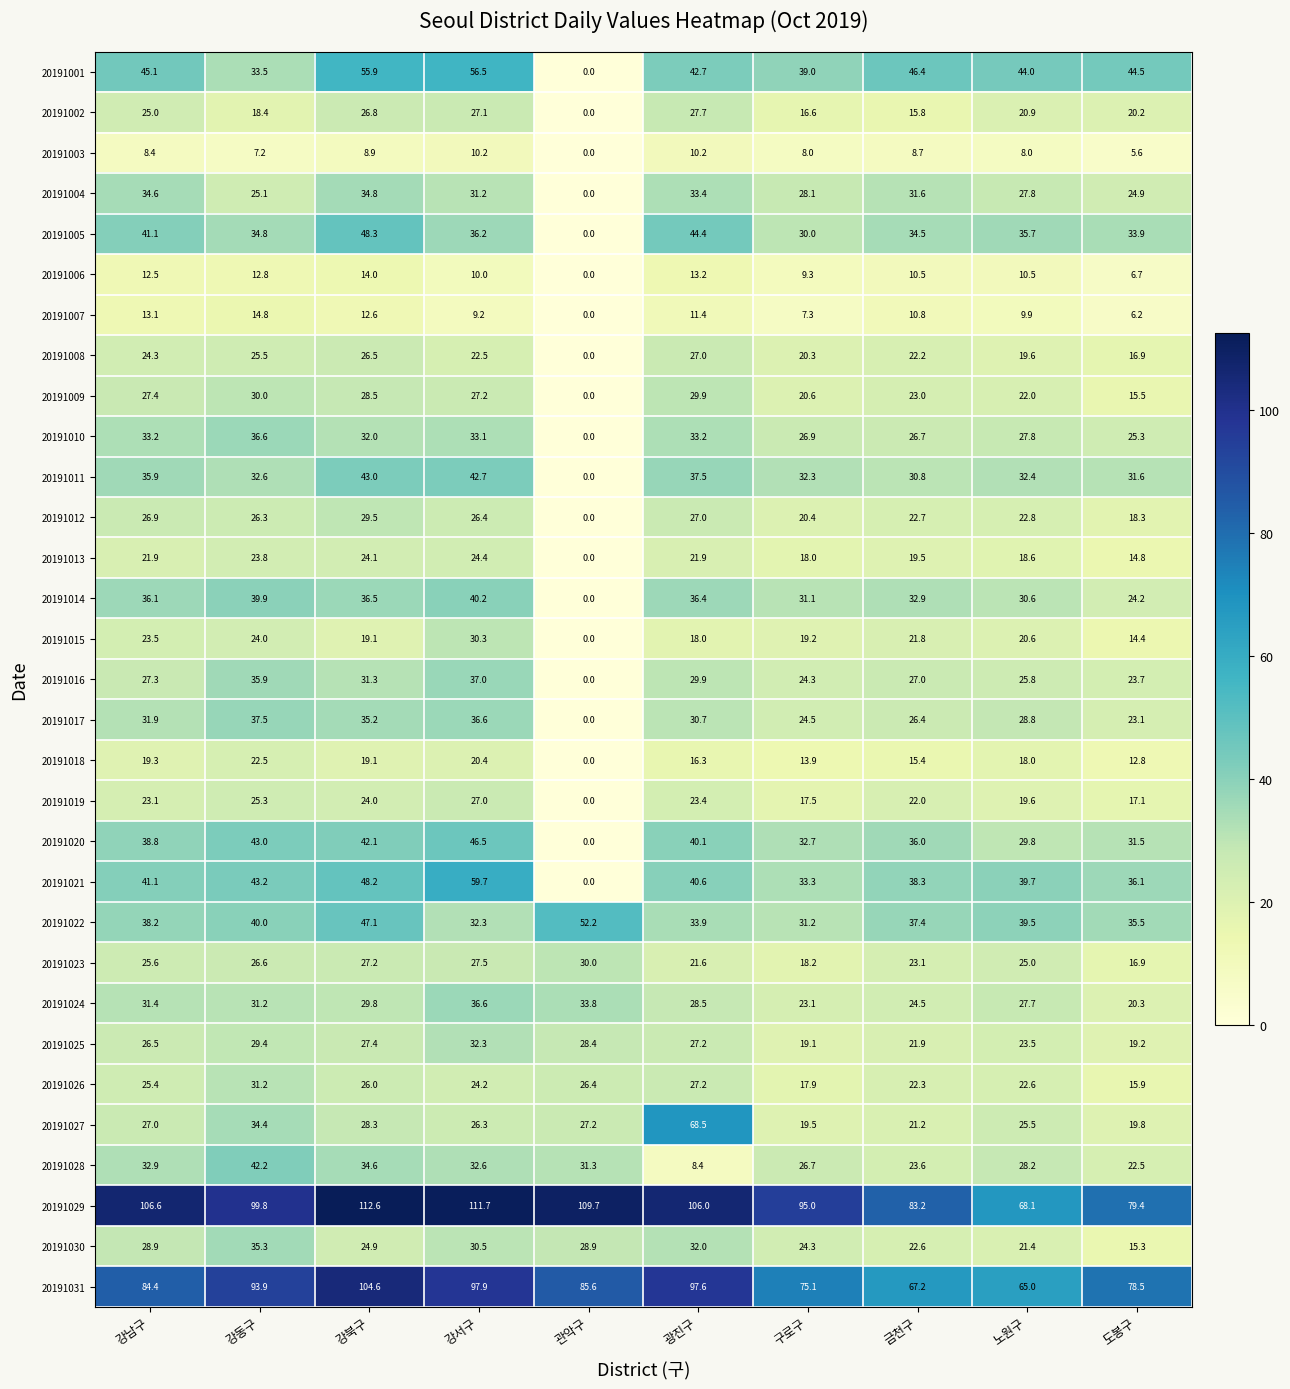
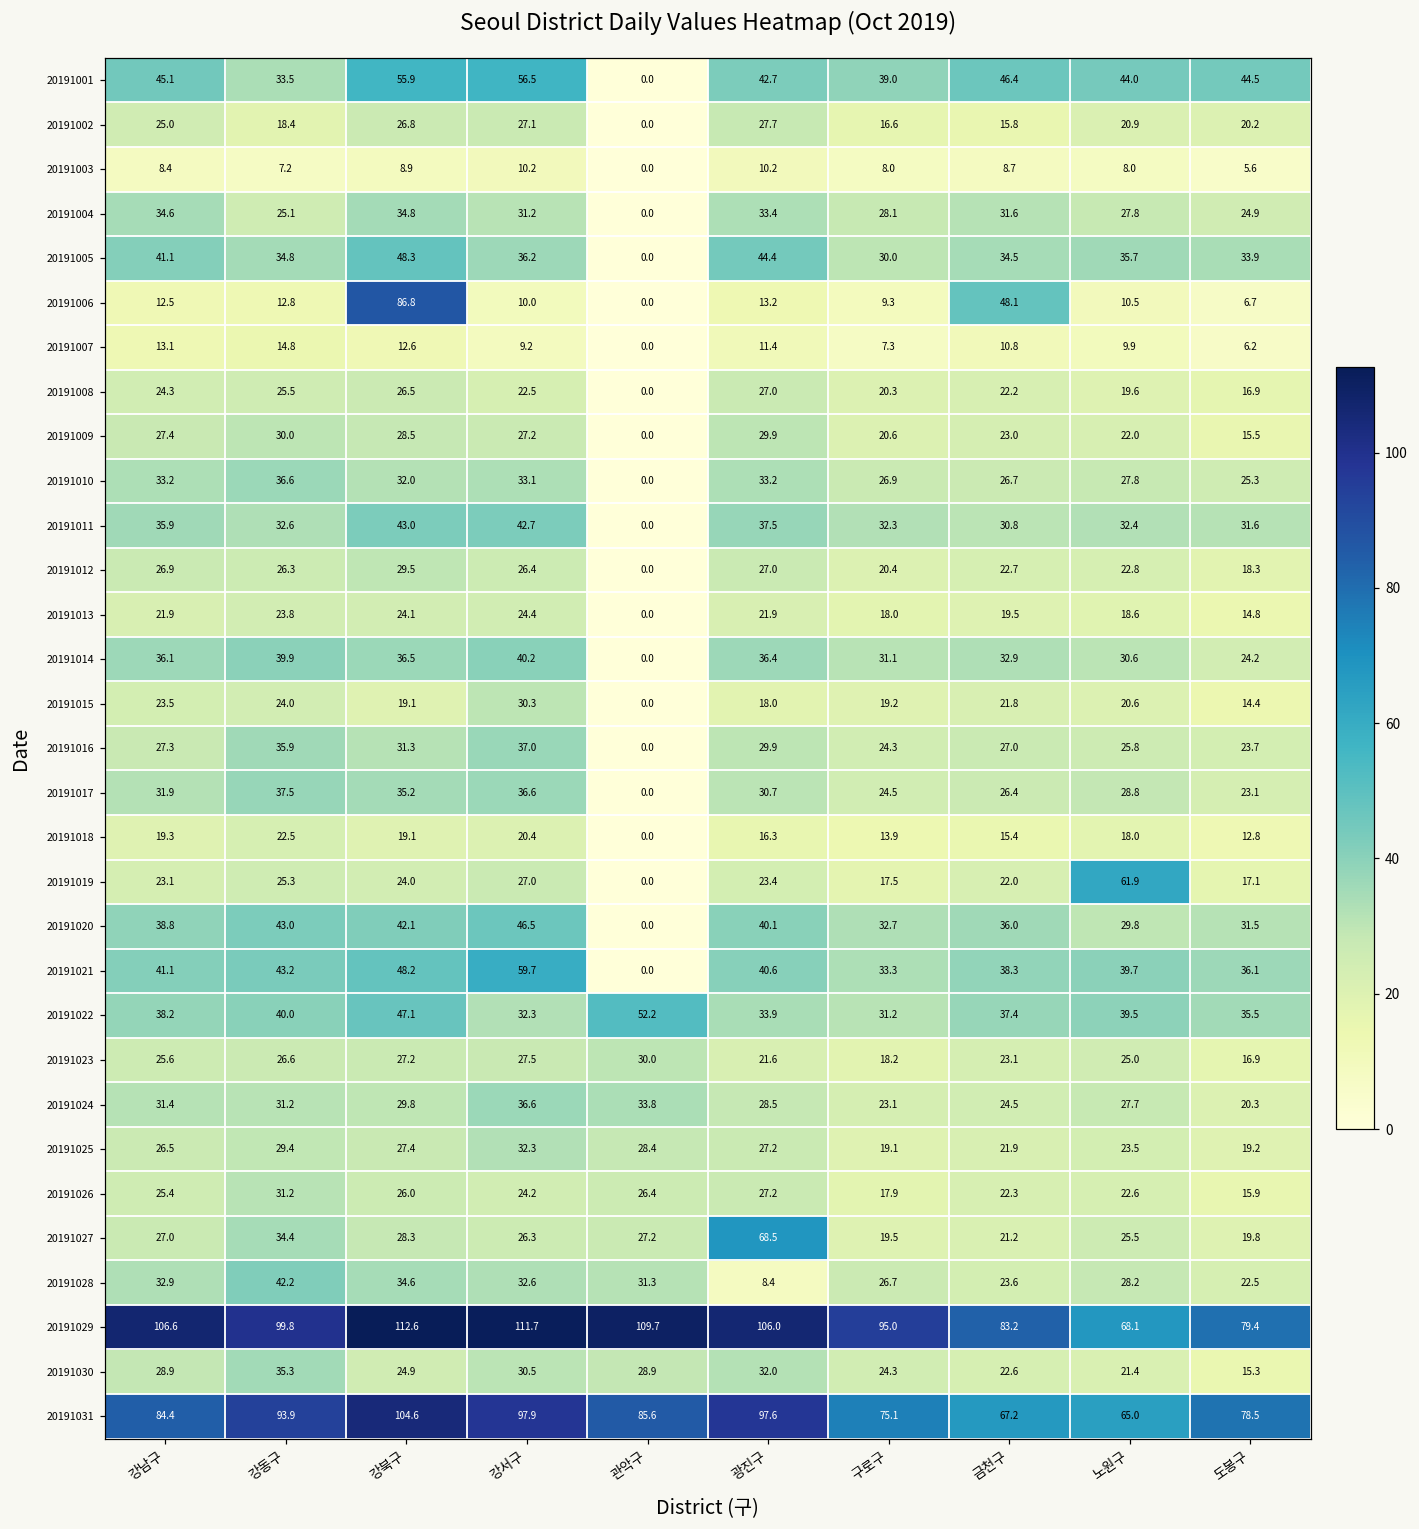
  {
    "20191006": {
      "강남구": 12.5,
      "강동구": 12.8,
-     "강북구": 14.0,
+     "강북구": 86.8,
      "강서구": 10.0,
      "관악구": 0.0,
      "광진구": 13.2,
      "구로구": 9.3,
-     "금천구": 10.5,
+     "금천구": 48.1,
      "노원구": 10.5,
      "도봉구": 6.7
    },
    "20191019": {
      "강남구": 23.1,
      "강동구": 25.3,
      "강북구": 24.0,
      "강서구": 27.0,
      "관악구": 0.0,
      "광진구": 23.4,
      "구로구": 17.5,
      "금천구": 22.0,
-     "노원구": 19.6,
+     "노원구": 61.9,
      "도봉구": 17.1
    }
  }
